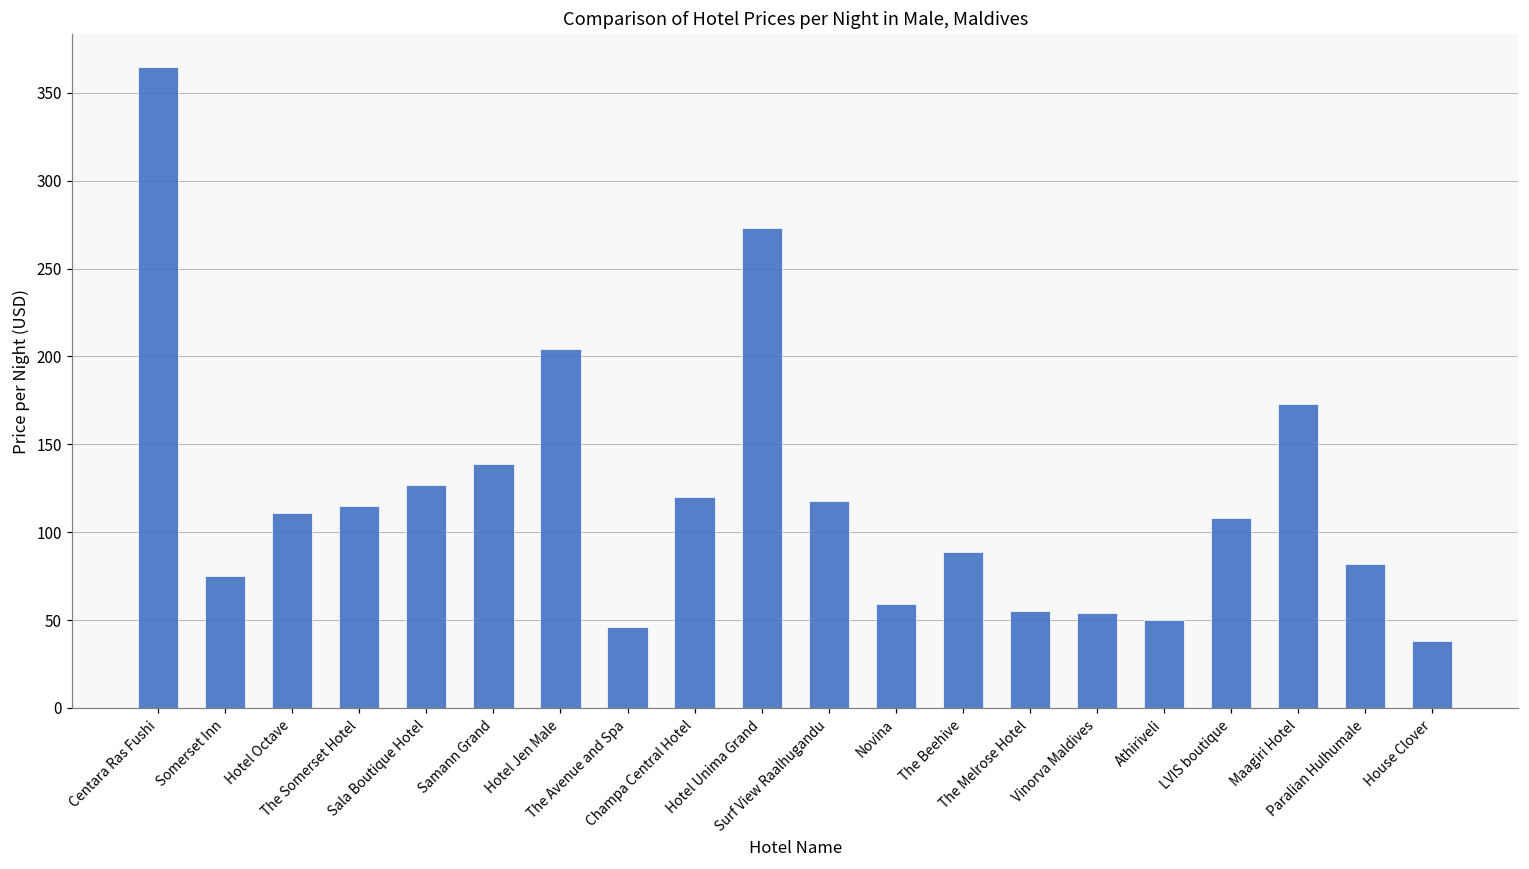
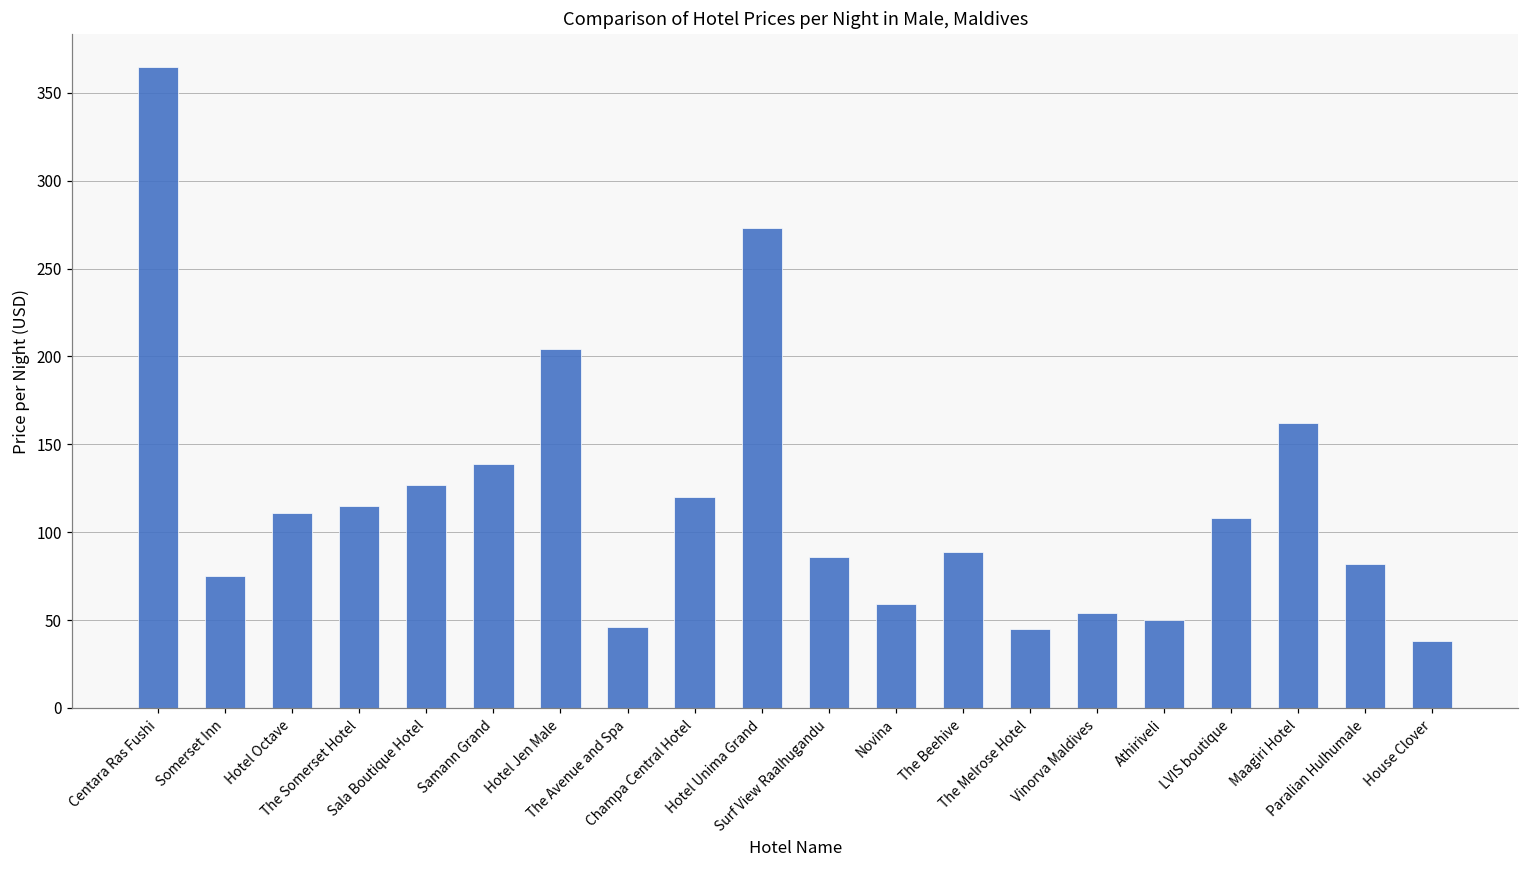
  {
    "Centara Ras Fushi": 365,
    "Somerset Inn": 75,
    "Hotel Octave": 111,
    "The Somerset Hotel": 115,
    "Sala Boutique Hotel": 127,
    "Samann Grand": 139,
    "Hotel Jen Male": 204,
    "The Avenue and Spa": 46,
    "Champa Central Hotel": 120,
    "Hotel Unima Grand": 273,
-   "Surf View Raalhugandu": 118,
+   "Surf View Raalhugandu": 86,
    "Novina": 59,
    "The Beehive": 89,
-   "The Melrose Hotel": 55,
+   "The Melrose Hotel": 45,
    "Vinorva Maldives": 54,
    "Athiriveli": 50,
    "LVIS boutique": 108,
-   "Maagiri Hotel": 173,
+   "Maagiri Hotel": 162,
    "Paralian Hulhumale": 82,
    "House Clover": 38
  }
